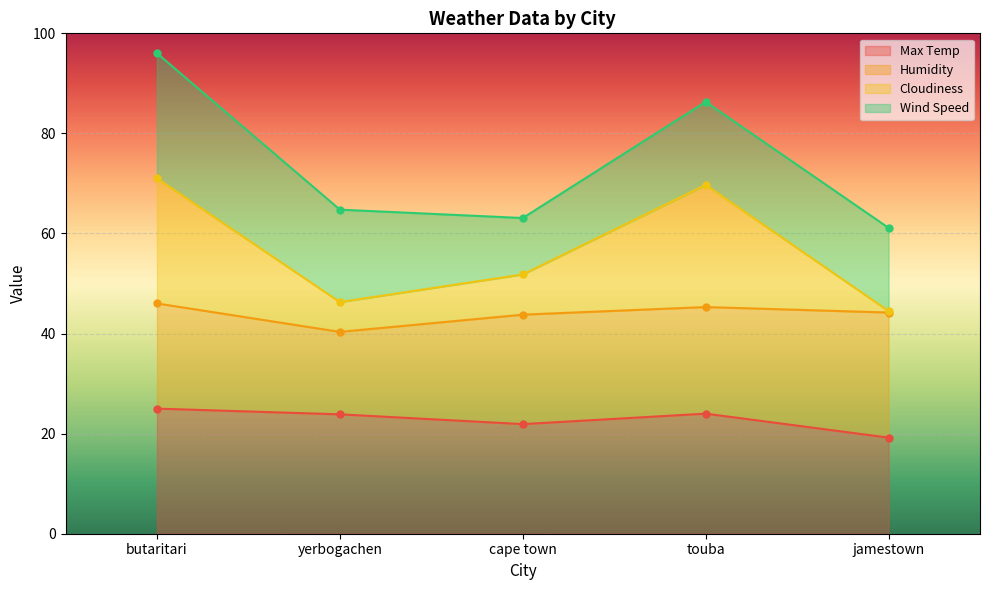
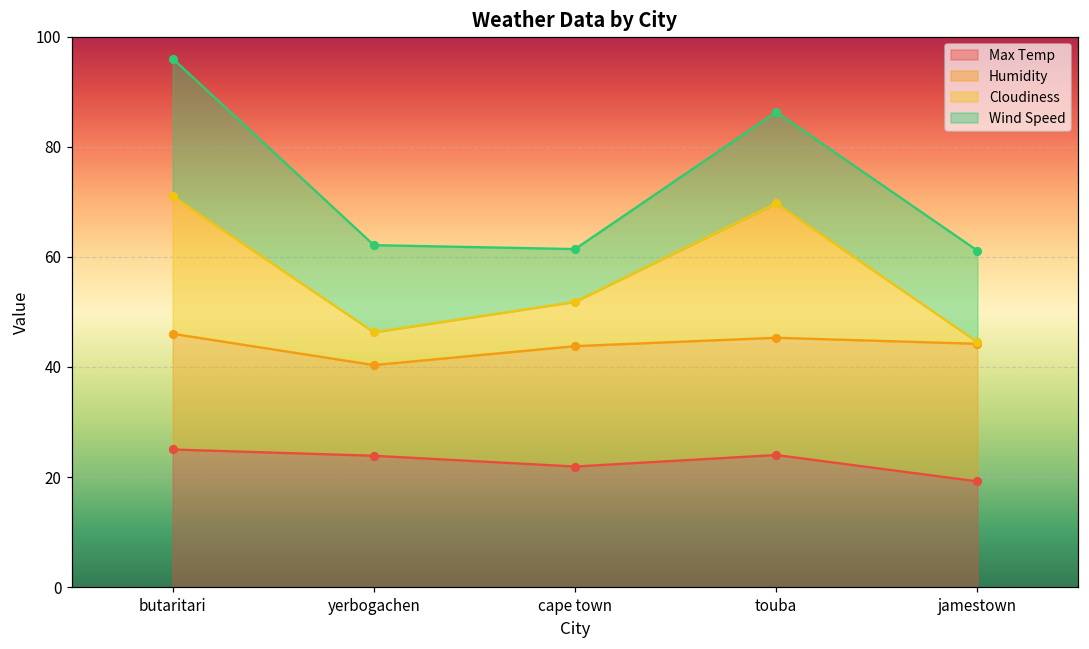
  {
    "Wind Speed": {
      "butaritari": 25,
-     "yerbogachen": 18,
-     "cape town": 11,
+     "yerbogachen": 16,
+     "cape town": 10,
      "touba": 17,
      "jamestown": 17
    }
  }
